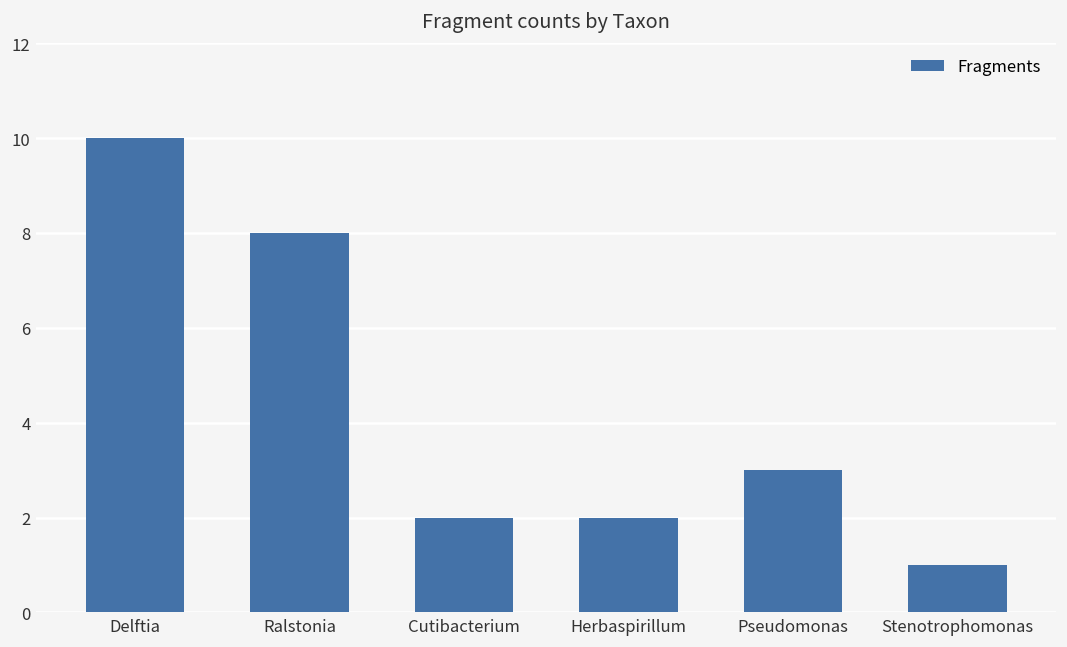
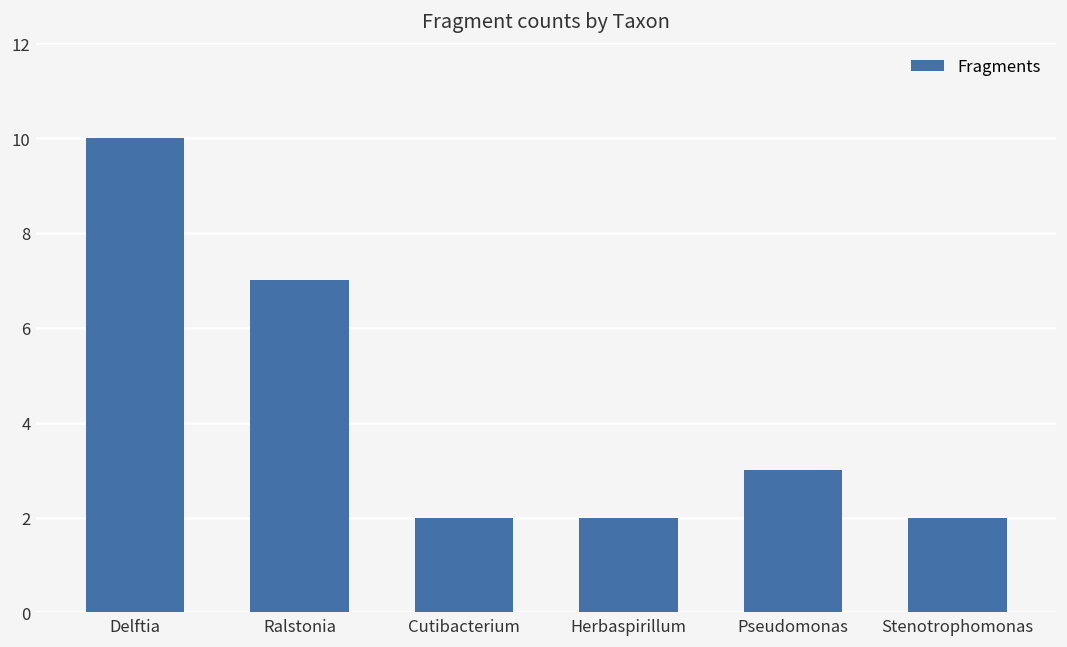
  {
    "Delftia": 10,
-   "Ralstonia": 8,
+   "Ralstonia": 7,
    "Cutibacterium": 2,
    "Herbaspirillum": 2,
    "Pseudomonas": 3,
-   "Stenotrophomonas": 1
+   "Stenotrophomonas": 2
  }
